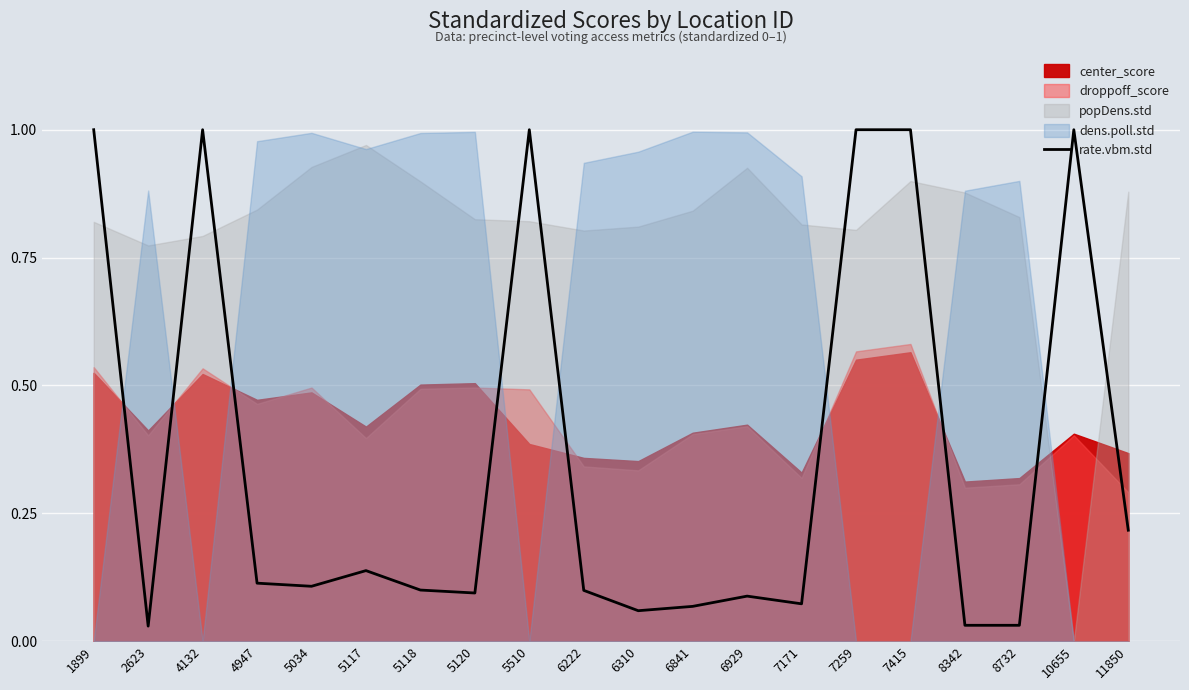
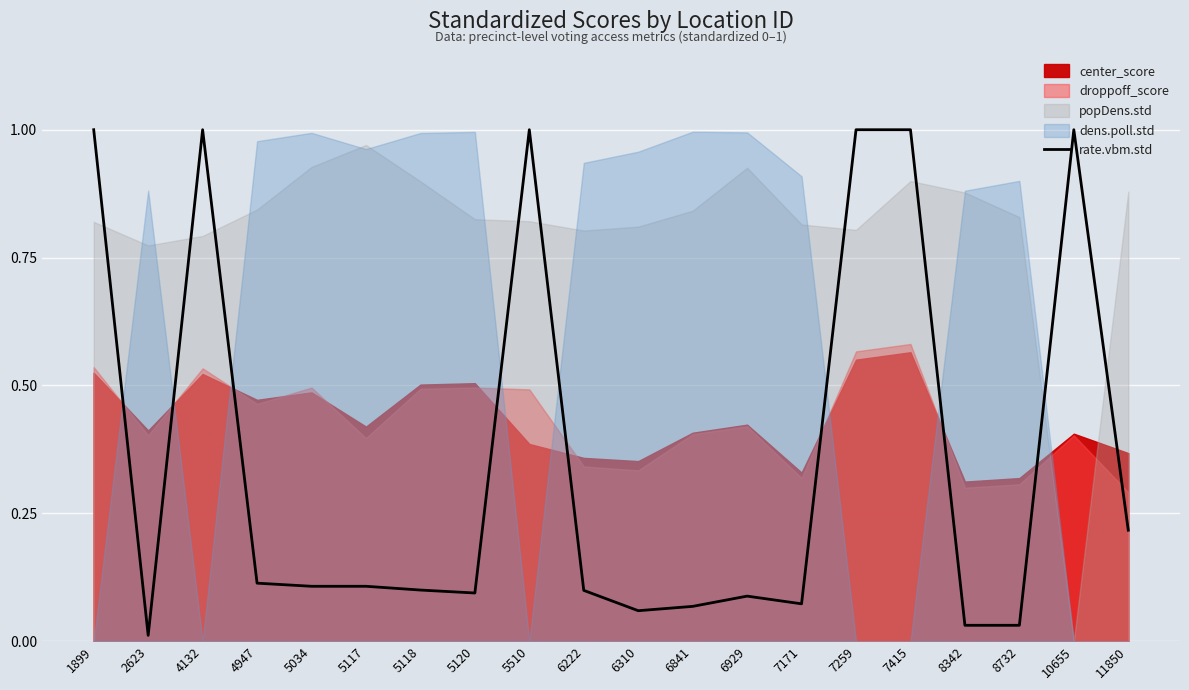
  {
    "rate.vbm.std": {
      "1899": 1.00,
-     "2623": 0.03,
+     "2623": 0.01,
      "4132": 1.00,
      "4947": 0.11,
      "5034": 0.11,
-     "5117": 0.14,
+     "5117": 0.11,
      "5118": 0.10,
      "5120": 0.09,
      "5510": 1.00,
      "6222": 0.10,
      "6310": 0.06,
      "6841": 0.07,
      "6929": 0.09,
      "7171": 0.07,
      "7259": 1.00,
      "7415": 1.00,
      "8342": 0.03,
      "8732": 0.03,
      "10655": 1.00,
      "11850": 0.22
    },
    "center_score": {
      "1899": 0.52,
      "2623": 0.41,
      "4132": 0.52,
      "4947": 0.47,
      "5034": 0.49,
      "5117": 0.42,
      "5118": 0.50,
      "5120": 0.50,
      "5510": 0.39,
      "6222": 0.36,
      "6310": 0.35,
      "7171": 0.33,
      "7259": 0.55,
      "7415": 0.56,
      "8342": 0.31,
      "8732": 0.32,
      "11850": 0.37
    },
    "droppoff_score": {
      "1899": 0.54,
      "2623": 0.40,
      "4132": 0.53,
      "4947": 0.46,
      "5034": 0.50,
      "5117": 0.40,
      "5118": 0.49,
      "5120": 0.50,
      "5510": 0.49,
      "6222": 0.34,
      "6310": 0.33,
      "7171": 0.32,
      "7259": 0.57,
      "7415": 0.58,
      "8342": 0.30,
      "8732": 0.31,
      "11850": 0.29
    }
  }
